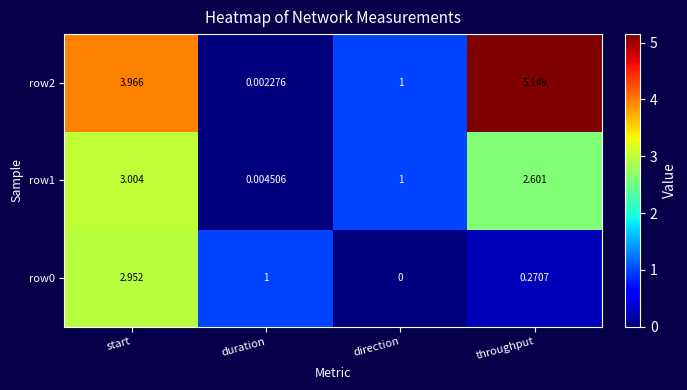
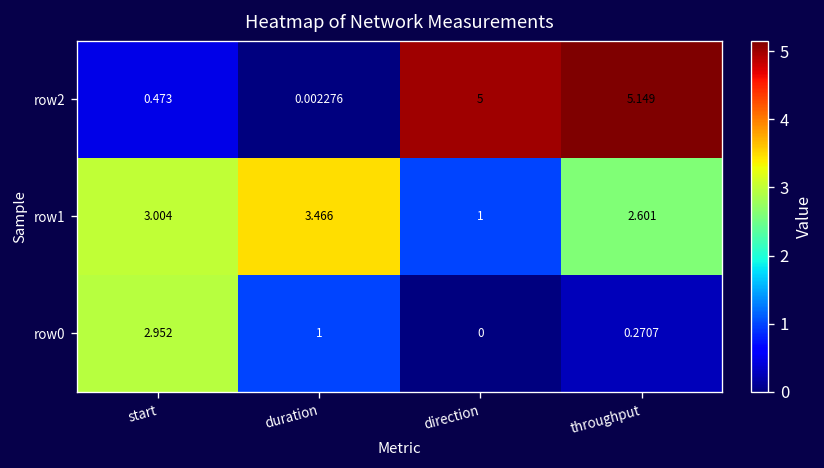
  {
    "row2": {
-     "start": 3.966,
+     "start": 0.473,
      "duration": 0.002276,
-     "direction": 1,
+     "direction": 5,
      "throughput": 5.149
    },
    "row1": {
      "start": 3.004,
-     "duration": 0.004506,
+     "duration": 3.466,
      "direction": 1,
      "throughput": 2.601
    },
    "row0": {
      "start": 2.952,
      "duration": 1,
      "direction": 0,
      "throughput": 0.2707
    }
  }
